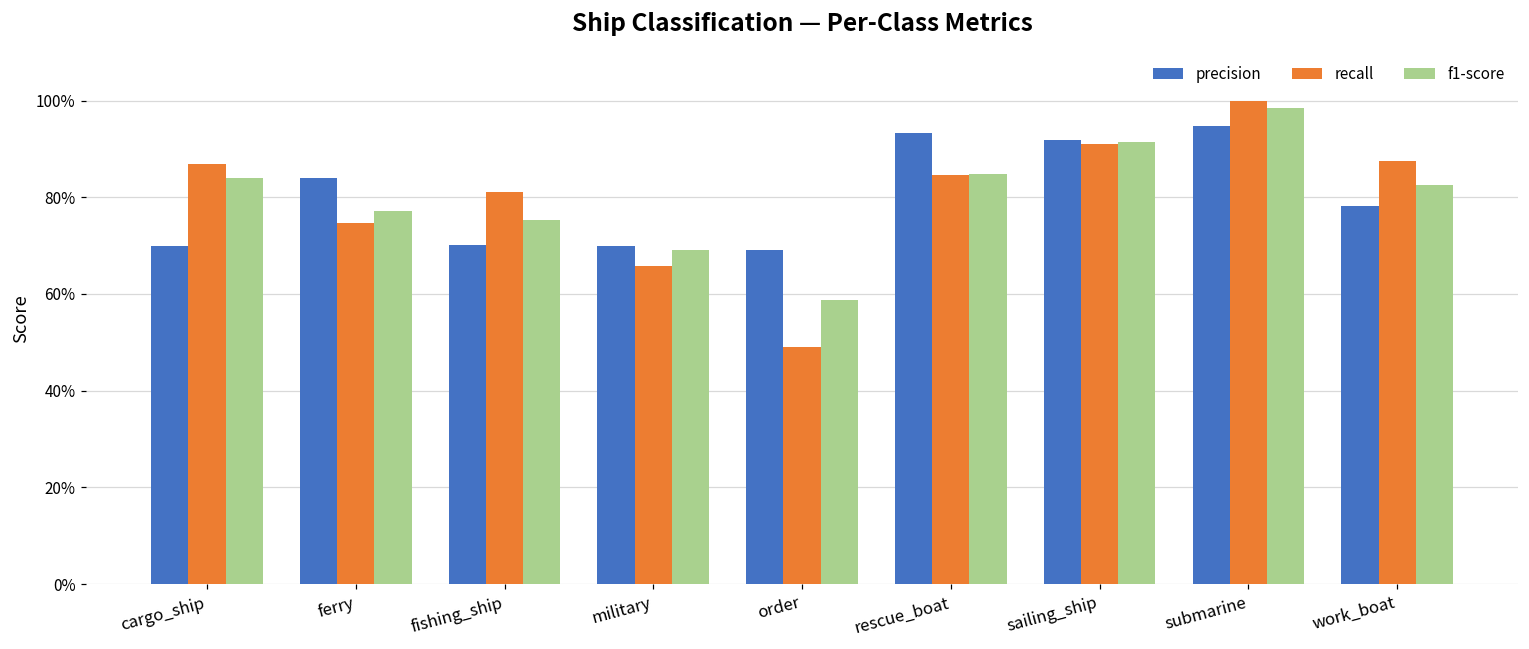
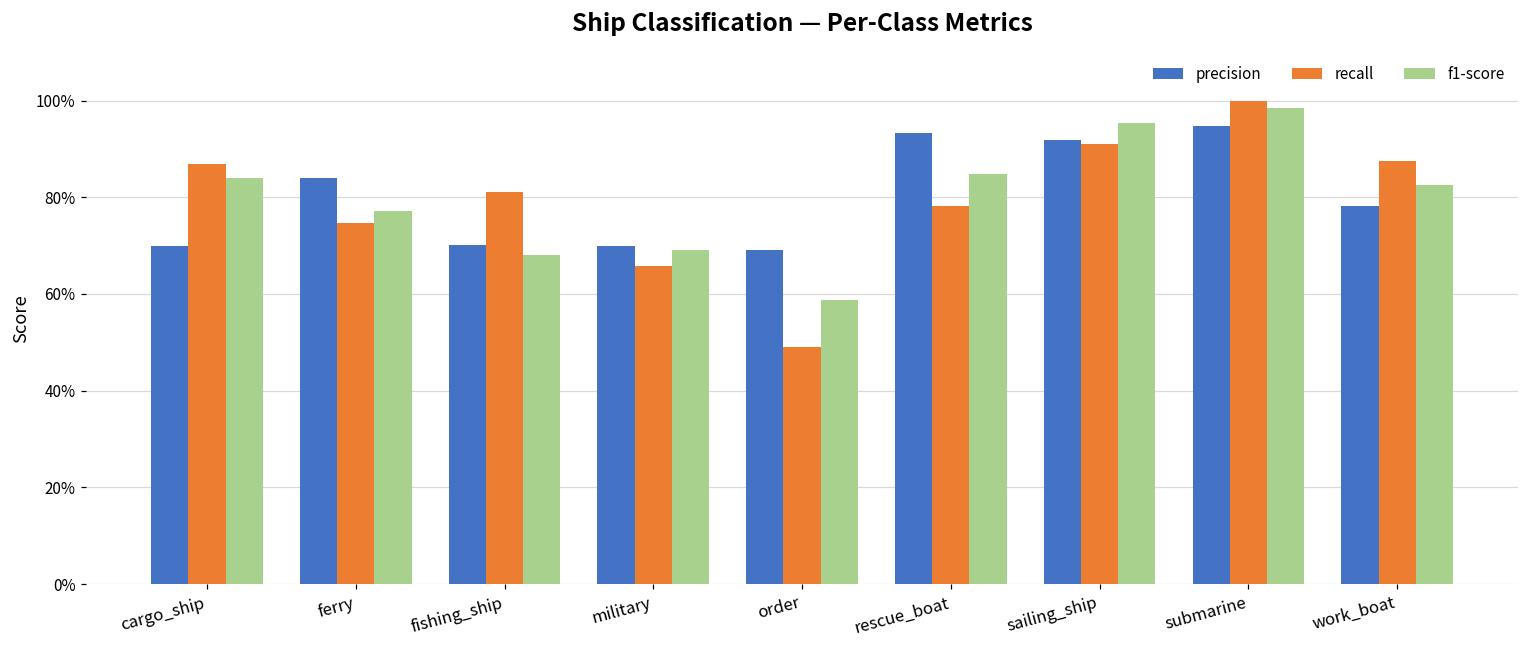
  {
    "precision": {
      "cargo_ship": "70%",
      "ferry": "84%",
      "fishing_ship": "70%",
      "military": "70%",
      "order": "69%",
      "rescue_boat": "93%",
      "sailing_ship": "92%",
      "submarine": "95%",
      "work_boat": "78%"
    },
    "recall": {
      "cargo_ship": "87%",
      "ferry": "75%",
      "fishing_ship": "81%",
      "military": "66%",
      "order": "49%",
-     "rescue_boat": "85%",
+     "rescue_boat": "78%",
      "sailing_ship": "91%",
      "submarine": "100%",
      "work_boat": "88%"
    },
    "f1-score": {
      "cargo_ship": "84%",
      "ferry": "77%",
-     "fishing_ship": "75%",
+     "fishing_ship": "68%",
      "military": "69%",
      "order": "59%",
      "rescue_boat": "85%",
-     "sailing_ship": "91%",
+     "sailing_ship": "95%",
      "submarine": "98%",
      "work_boat": "83%"
    }
  }
